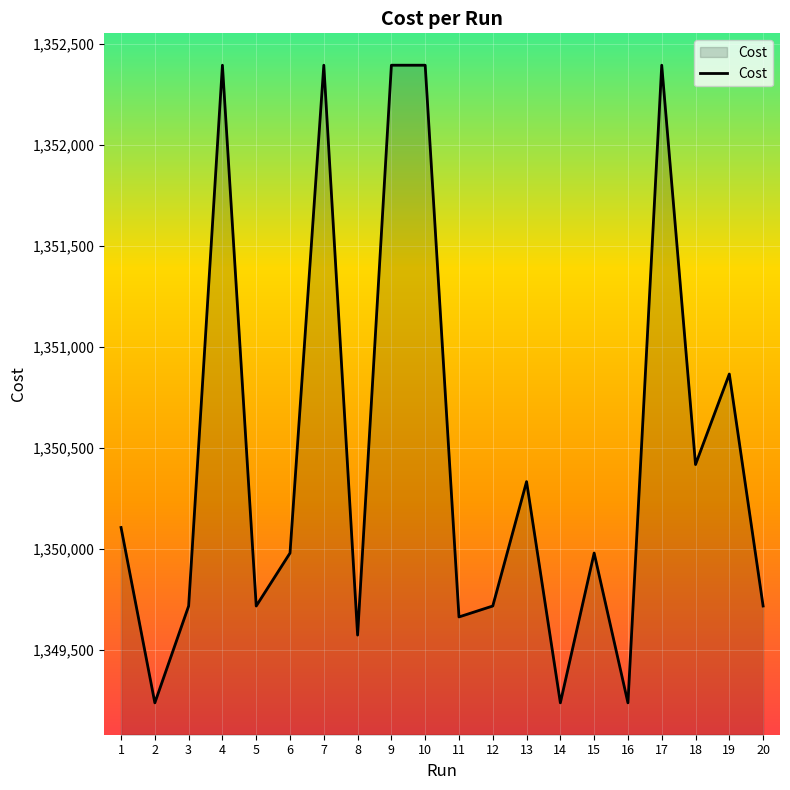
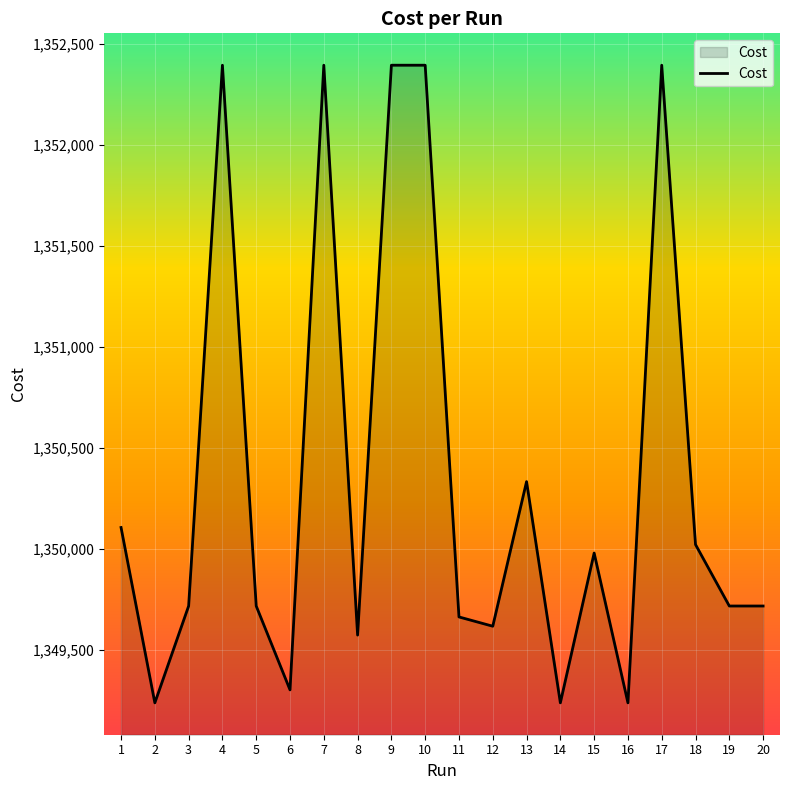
  {
    "1": "1,350,110",
    "2": "1,349,240",
    "3": "1,349,720",
    "4": "1,352,390",
    "5": "1,349,720",
-   "6": "1,349,980",
+   "6": "1,349,300",
    "7": "1,352,390",
    "8": "1,349,580",
    "9": "1,352,390",
    "10": "1,352,390",
    "11": "1,349,660",
-   "12": "1,349,720",
+   "12": "1,349,620",
    "13": "1,350,330",
    "14": "1,349,240",
    "15": "1,349,980",
    "16": "1,349,240",
    "17": "1,352,390",
-   "18": "1,350,420",
-   "19": "1,350,870",
+   "18": "1,350,020",
+   "19": "1,349,720",
    "20": "1,349,720"
  }
